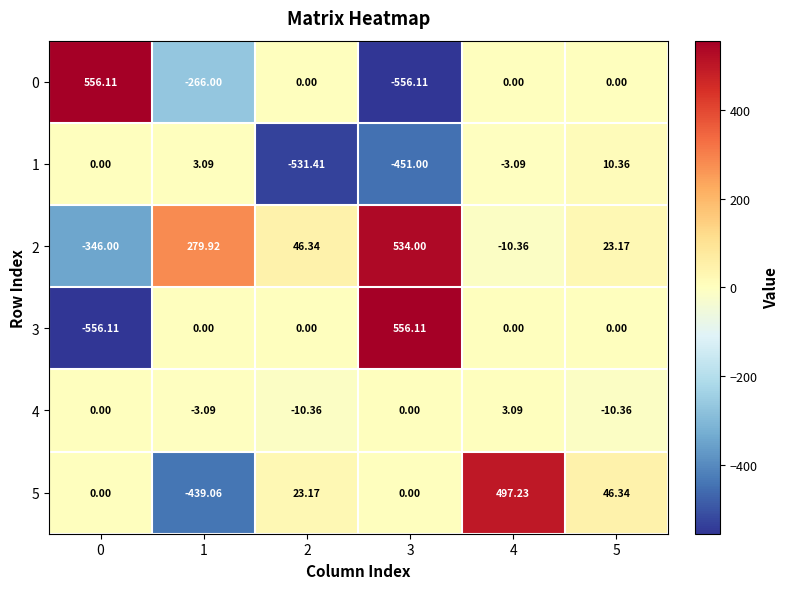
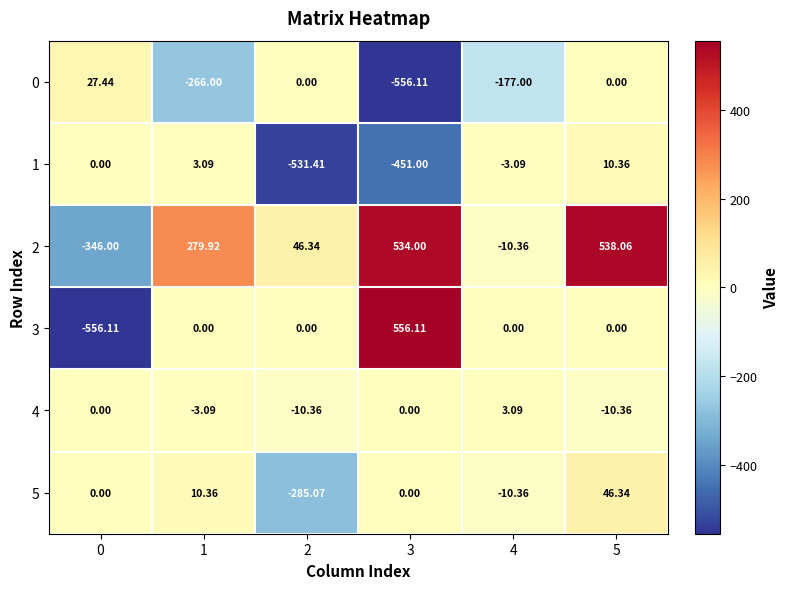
  {
    "0": {
-     "0": 556.11,
+     "0": 27.44,
      "1": -266.00,
      "2": 0.00,
      "3": -556.11,
-     "4": 0.00,
+     "4": -177.00,
      "5": 0.00
    },
    "1": {
      "0": 0.00,
      "1": 3.09,
      "2": -531.41,
      "3": -451.00,
      "4": -3.09,
      "5": 10.36
    },
    "2": {
      "0": -346.00,
      "1": 279.92,
      "2": 46.34,
      "3": 534.00,
      "4": -10.36,
-     "5": 23.17
+     "5": 538.06
    },
    "3": {
      "0": -556.11,
      "1": 0.00,
      "2": 0.00,
      "3": 556.11,
      "4": 0.00,
      "5": 0.00
    },
    "4": {
      "0": 0.00,
      "1": -3.09,
      "2": -10.36,
      "3": 0.00,
      "4": 3.09,
      "5": -10.36
    },
    "5": {
      "0": 0.00,
-     "1": -439.06,
-     "2": 23.17,
+     "1": 10.36,
+     "2": -285.07,
      "3": 0.00,
-     "4": 497.23,
+     "4": -10.36,
      "5": 46.34
    }
  }
